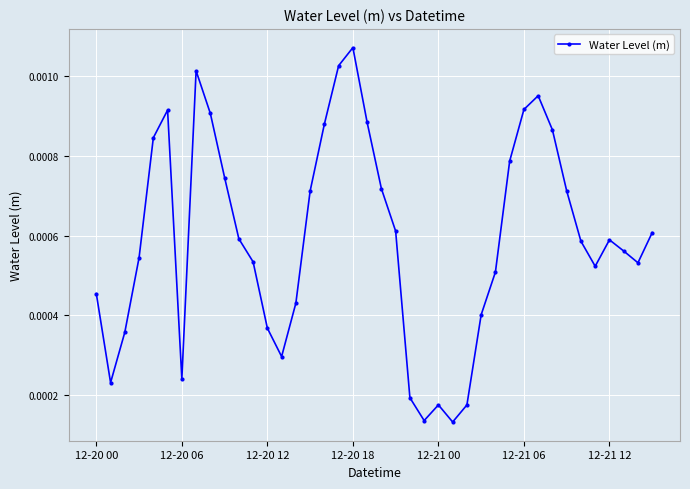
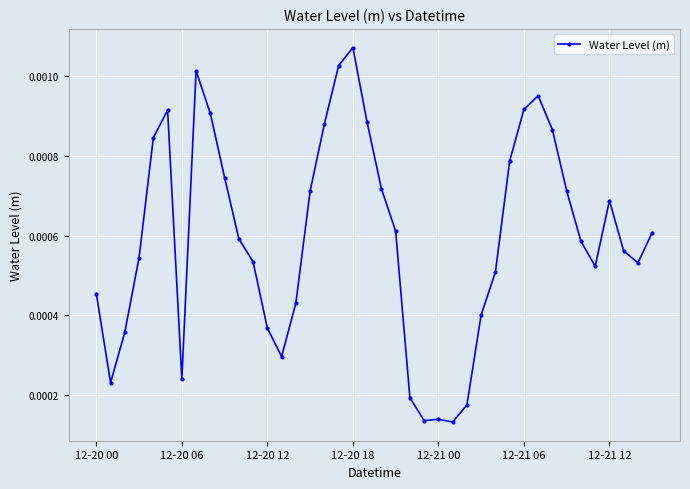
  {
    "12-20 00": 0.00045,
    "12-20 06": 0.00024,
    "12-20 12": 0.00037,
    "12-20 18": 0.00107,
-   "12-21 00": 0.00017,
+   "12-21 00": 0.00014,
    "12-21 06": 0.00092,
-   "12-21 12": 0.00059
+   "12-21 12": 0.00069
  }
